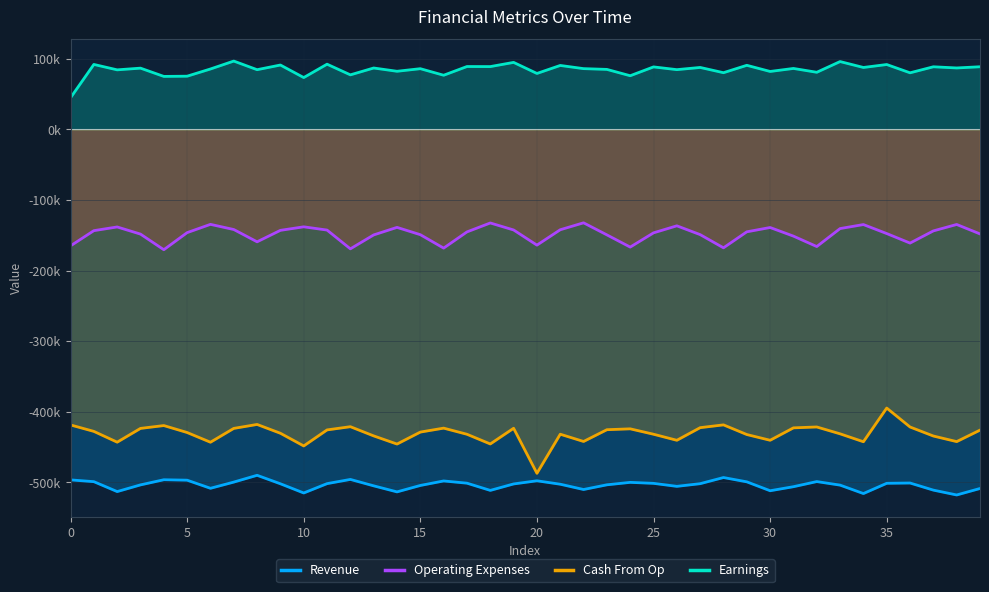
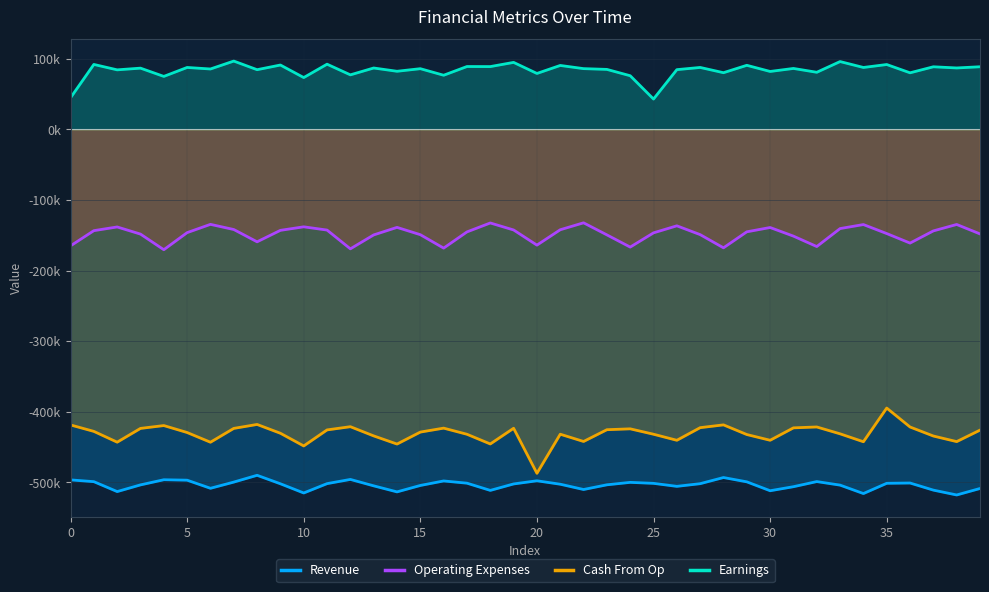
  {
    "Operating Expenses": {
      "0": -170000,
      "5": -150000,
      "10": -140000,
      "15": -150000,
      "20": -160000,
      "25": -150000,
      "30": -140000,
      "35": -150000
    },
    "Cash From Op": {
      "0": -420000,
      "5": -430000,
      "10": -450000,
      "15": -430000,
      "20": -490000,
      "25": -430000,
      "30": -440000,
      "35": -390000
    },
    "Earnings": {
      "0": 40000,
-     "5": 80000,
+     "5": 90000,
      "10": 70000,
      "15": 90000,
      "20": 80000,
-     "25": 90000,
+     "25": 40000,
      "30": 80000,
      "35": 90000
    }
  }
